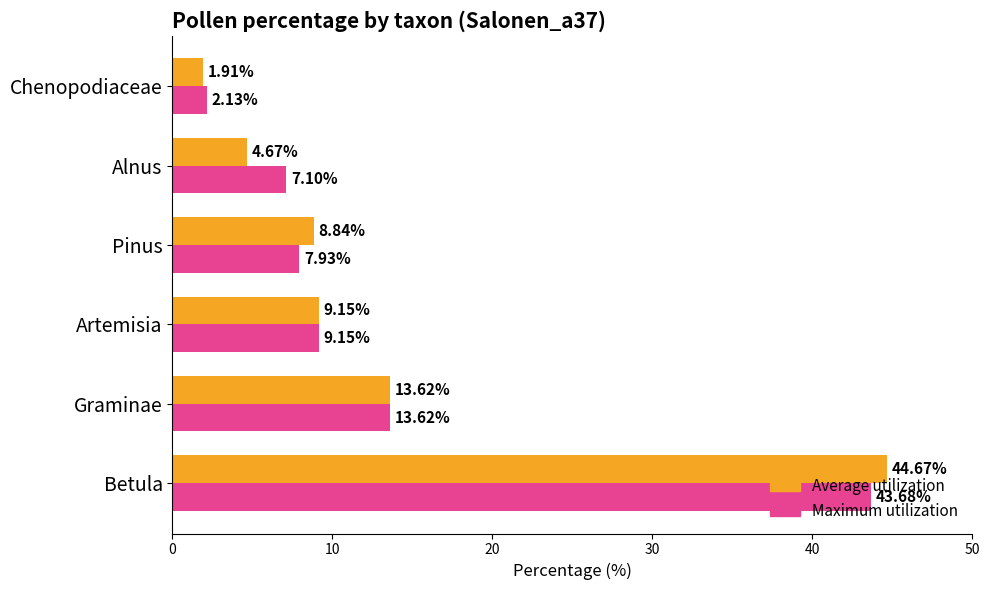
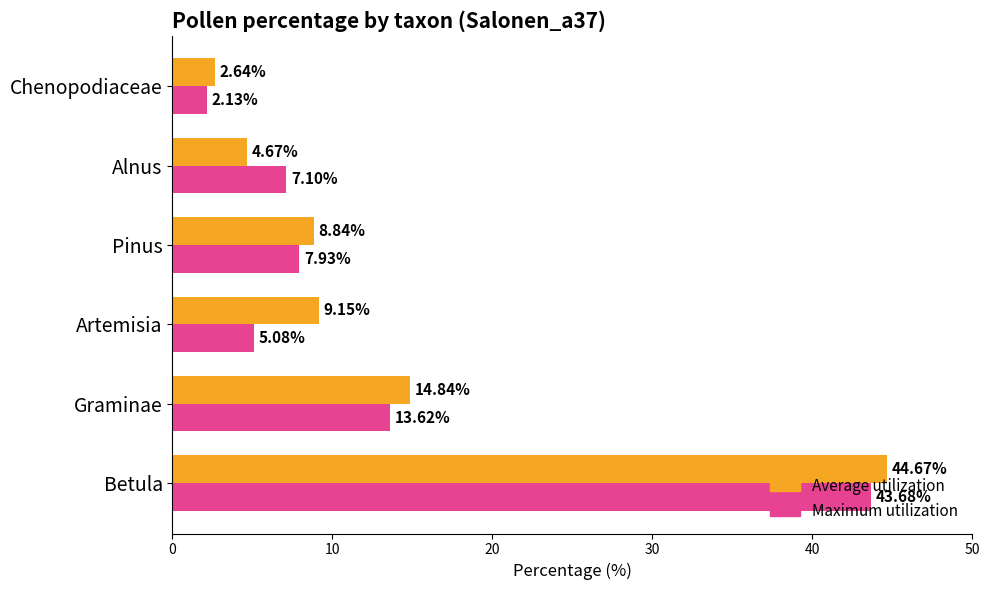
  {
    "Average utilization": {
-     "Chenopodiaceae": "1.91%",
+     "Chenopodiaceae": "2.64%",
      "Alnus": "4.67%",
      "Pinus": "8.84%",
      "Artemisia": "9.15%",
-     "Graminae": "13.62%",
+     "Graminae": "14.84%",
      "Betula": "44.67%"
    },
    "Maximum utilization": {
      "Chenopodiaceae": "2.13%",
      "Alnus": "7.10%",
      "Pinus": "7.93%",
-     "Artemisia": "9.15%",
+     "Artemisia": "5.08%",
      "Graminae": "13.62%",
      "Betula": "43.68%"
    }
  }
